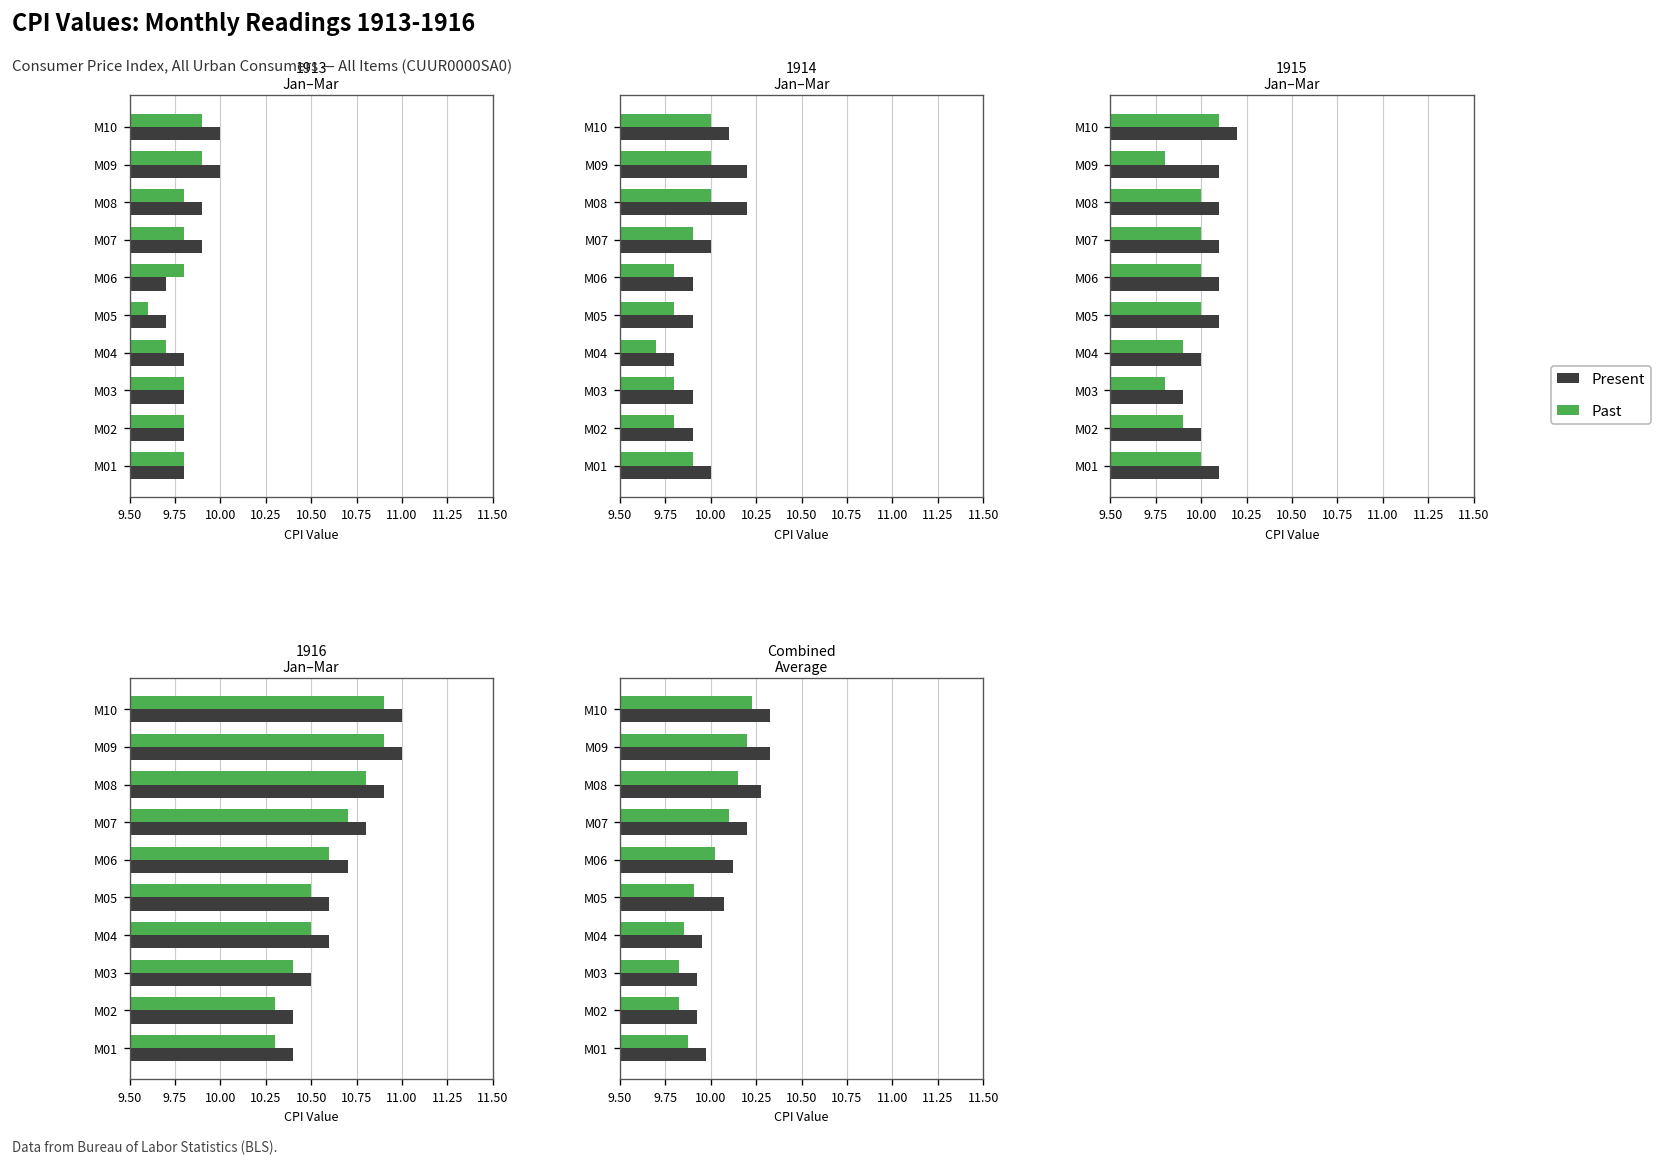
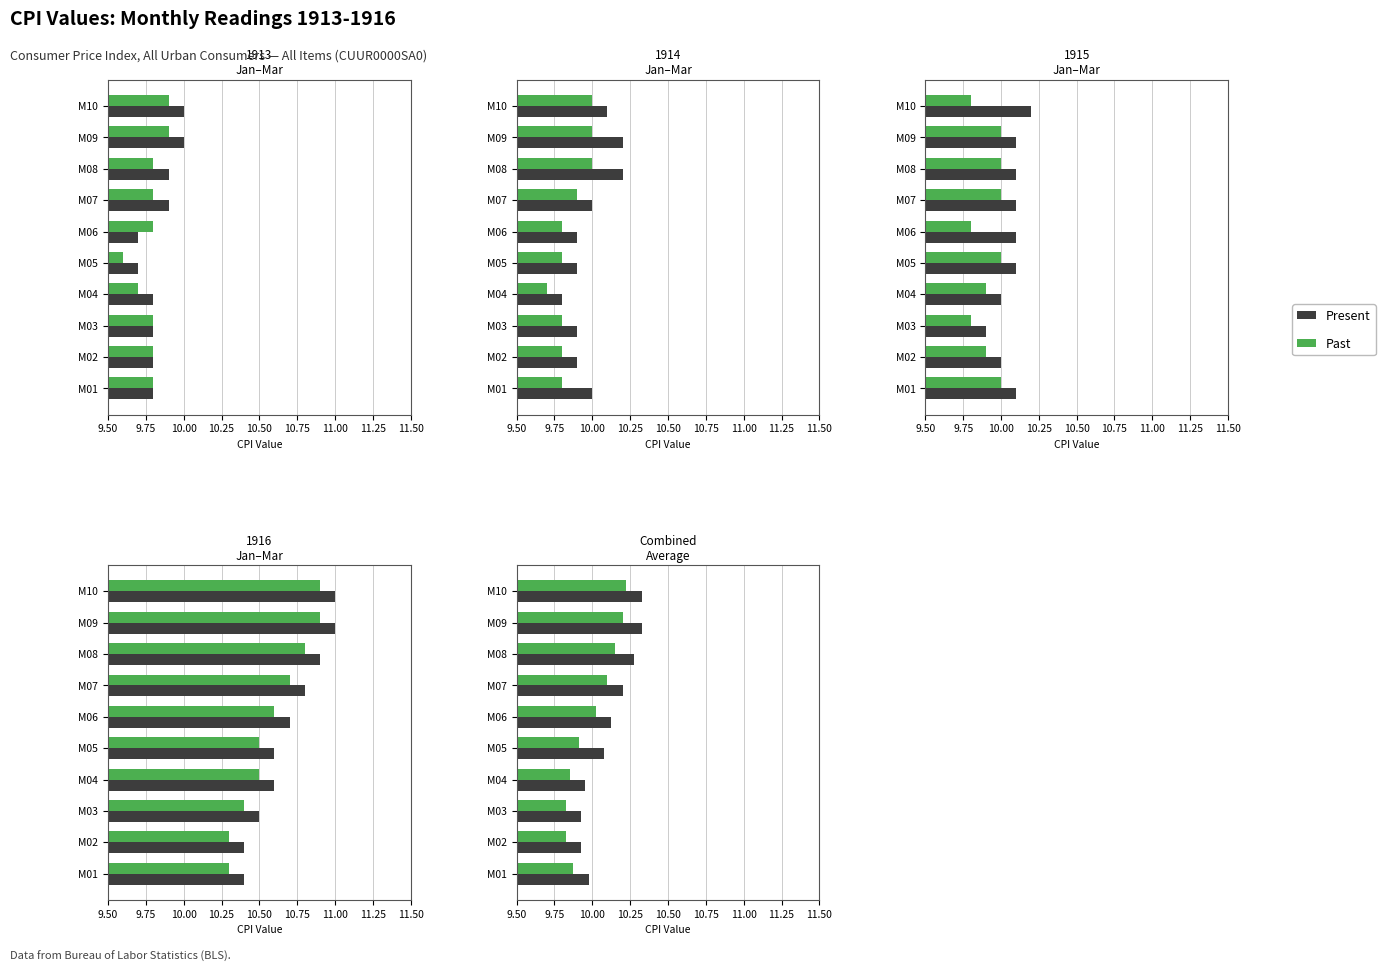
  {
    "1913 Jan–Mar": {
      "Past": {
        "M10": 9.90,
        "M09": 9.90,
        "M08": 9.80,
        "M07": 9.80,
        "M06": 9.80,
        "M05": 9.60,
        "M04": 9.70,
        "M03": 9.80,
        "M02": 9.80,
        "M01": 9.80
      },
      "Present": {
        "M10": 10.00,
        "M09": 10.00,
        "M08": 9.90,
        "M07": 9.90,
        "M06": 9.70,
        "M05": 9.70,
        "M04": 9.80,
        "M03": 9.80,
        "M02": 9.80,
        "M01": 9.80
      }
    },
    "1914 Jan–Mar": {
      "Past": {
        "M10": 10.0,
        "M09": 10.0,
        "M08": 10.0,
        "M07": 9.9,
        "M06": 9.8,
        "M05": 9.8,
        "M04": 9.7,
        "M03": 9.8,
        "M02": 9.8,
-       "M01": 9.9
+       "M01": 9.8
      },
      "Present": {
        "M10": 10.1,
        "M09": 10.2,
        "M08": 10.2,
        "M07": 10.0,
        "M06": 9.9,
        "M05": 9.9,
        "M04": 9.8,
        "M03": 9.9,
        "M02": 9.9,
        "M01": 10.0
      }
    },
    "1915 Jan–Mar": {
      "Past": {
-       "M10": 10.1,
-       "M09": 9.8,
+       "M10": 9.8,
+       "M09": 10.0,
        "M08": 10.0,
        "M07": 10.0,
-       "M06": 10.0,
+       "M06": 9.8,
        "M05": 10.0,
        "M04": 9.9,
        "M03": 9.8,
        "M02": 9.9,
        "M01": 10.0
      },
      "Present": {
        "M10": 10.2,
        "M09": 10.1,
        "M08": 10.1,
        "M07": 10.1,
        "M06": 10.1,
        "M05": 10.1,
        "M04": 10.0,
        "M03": 9.9,
        "M02": 10.0,
        "M01": 10.1
      }
    },
    "1916 Jan–Mar": {
      "Past": {
        "M10": 10.90,
        "M09": 10.90,
        "M08": 10.80,
        "M07": 10.70,
        "M06": 10.60,
        "M05": 10.50,
        "M04": 10.50,
        "M03": 10.40,
        "M02": 10.30,
        "M01": 10.30
      },
      "Present": {
        "M10": 11.00,
        "M09": 11.00,
        "M08": 10.90,
        "M07": 10.80,
        "M06": 10.70,
        "M05": 10.60,
        "M04": 10.60,
        "M03": 10.50,
        "M02": 10.40,
        "M01": 10.40
      }
    },
    "Combined Average": {
      "Past": {
        "M10": 10.23,
        "M09": 10.20,
        "M08": 10.15,
        "M07": 10.10,
        "M06": 10.03,
        "M05": 9.91,
        "M04": 9.85,
        "M03": 9.83,
        "M02": 9.83,
        "M01": 9.88
      },
      "Present": {
        "M10": 10.33,
        "M09": 10.33,
        "M08": 10.28,
        "M07": 10.20,
        "M06": 10.13,
        "M05": 10.08,
        "M04": 9.95,
        "M03": 9.93,
        "M02": 9.93,
        "M01": 9.98
      }
    }
  }
